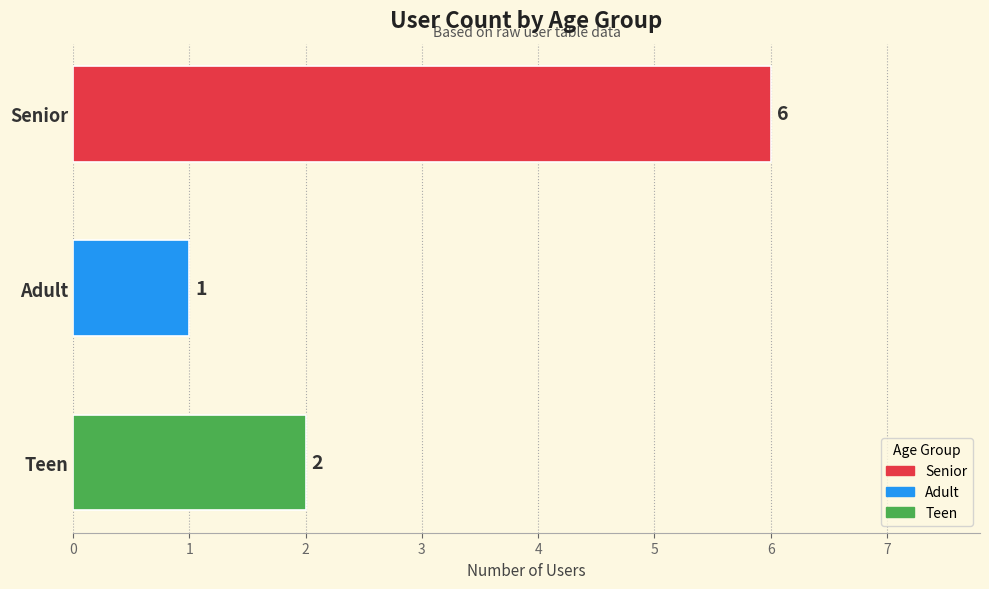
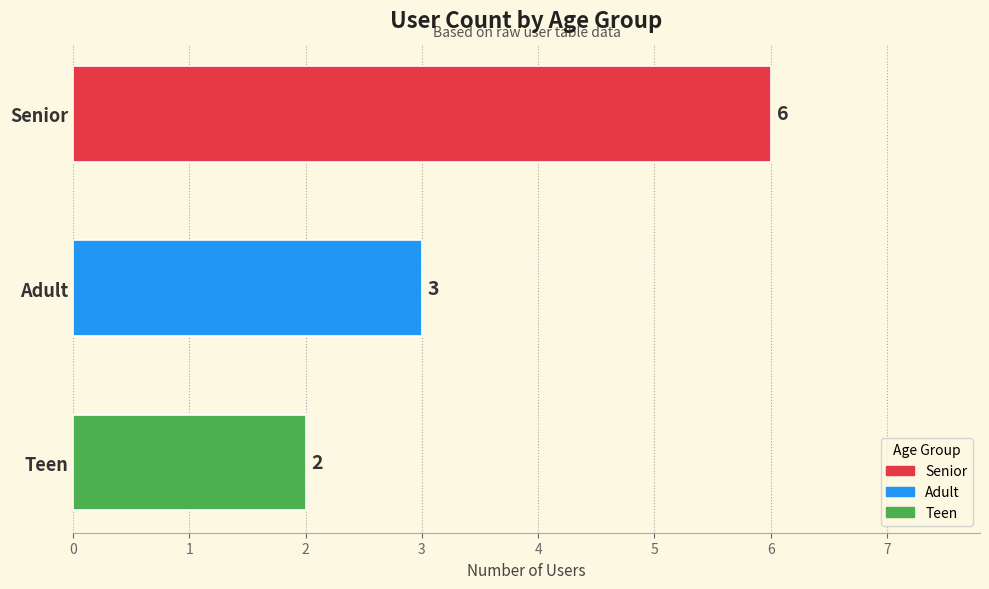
  {
    "Senior": 6,
-   "Adult": 1,
+   "Adult": 3,
    "Teen": 2
  }
